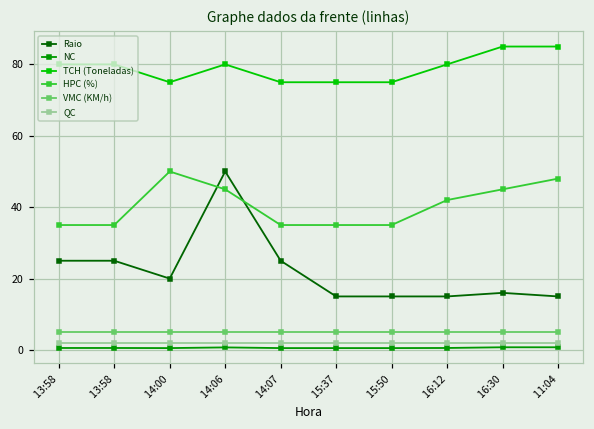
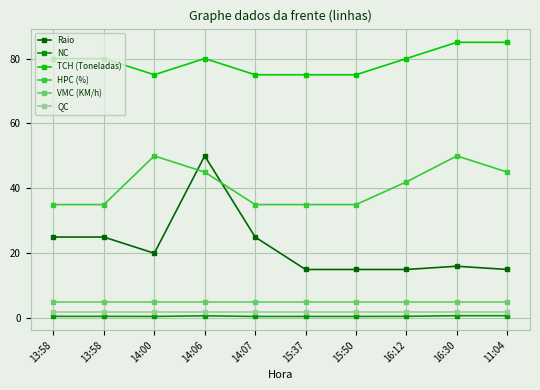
  {
    "HPC (%)": {
      "14:00": 50,
      "14:06": 45,
      "14:07": 35,
      "15:37": 35,
      "15:50": 35,
      "16:12": 42,
-     "16:30": 45,
-     "11:04": 48
+     "16:30": 50,
+     "11:04": 45
    },
    "VMC (KM/h)": {
      "14:00": 5,
      "14:06": 5,
      "14:07": 5,
      "15:37": 5,
      "15:50": 5,
      "16:12": 5,
      "16:30": 5,
      "11:04": 5
    },
    "QC": {
      "14:00": 2,
      "14:06": 2,
      "14:07": 2,
      "15:37": 2,
      "15:50": 2,
      "16:12": 2,
      "16:30": 2,
      "11:04": 2
    }
  }
